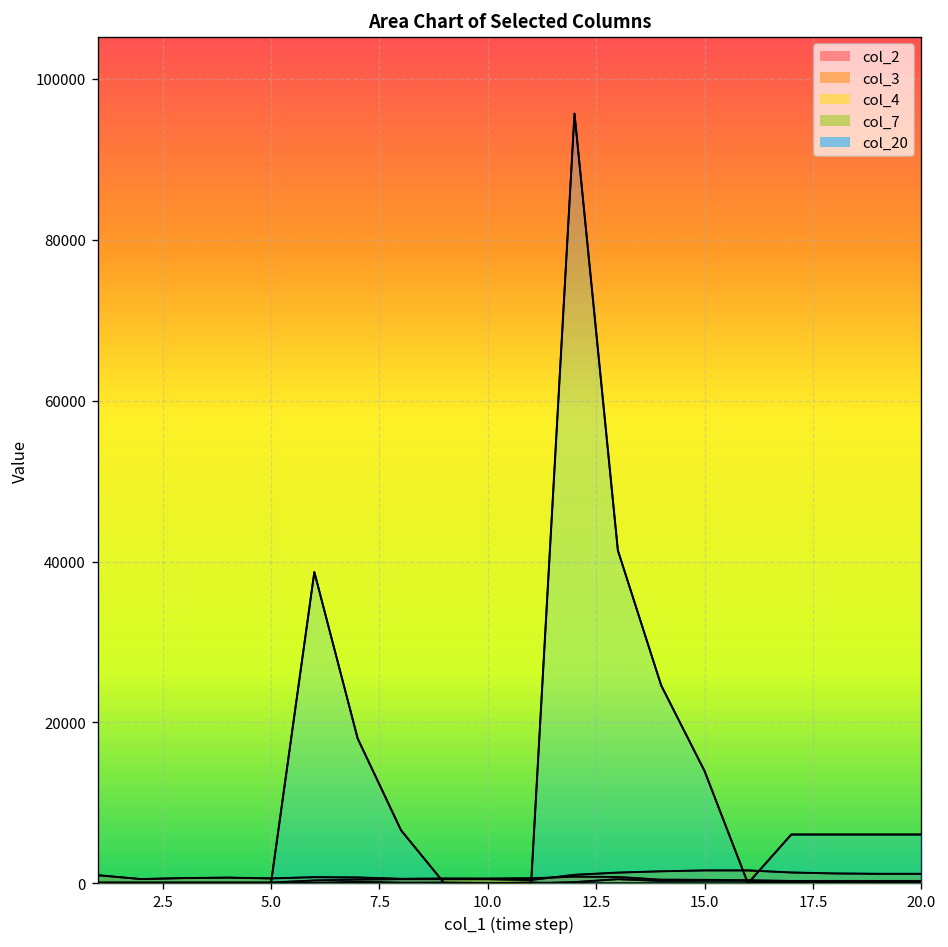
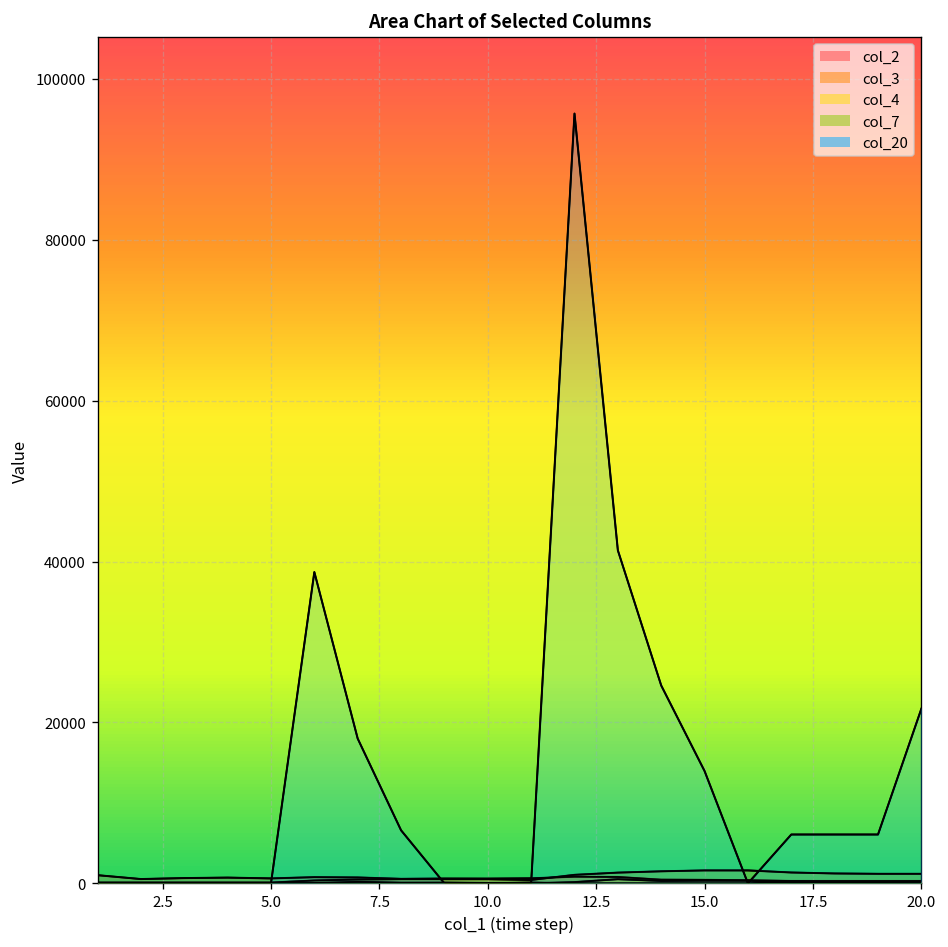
  {
    "col_20": {
      "15.0": 14000,
-     "20.0": 6000
+     "20.0": 22000
    }
  }
